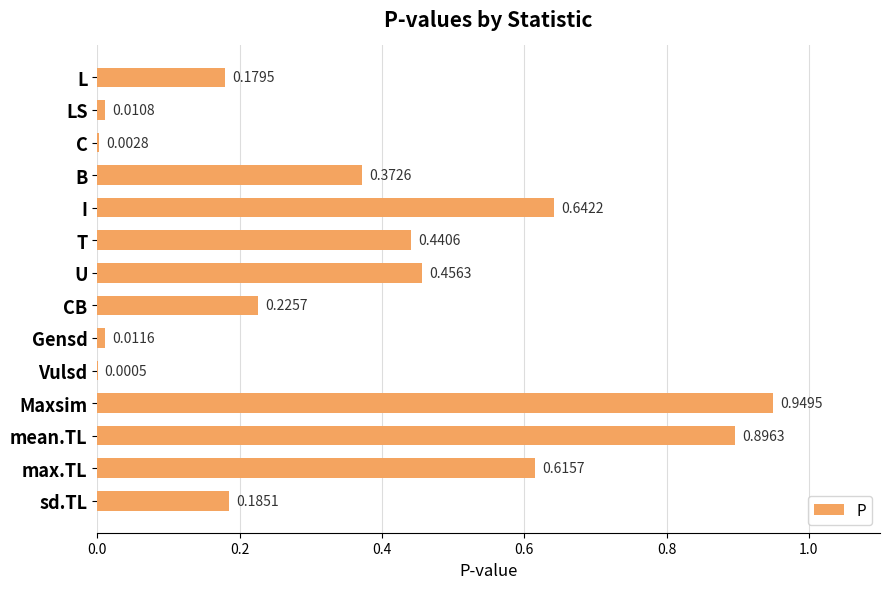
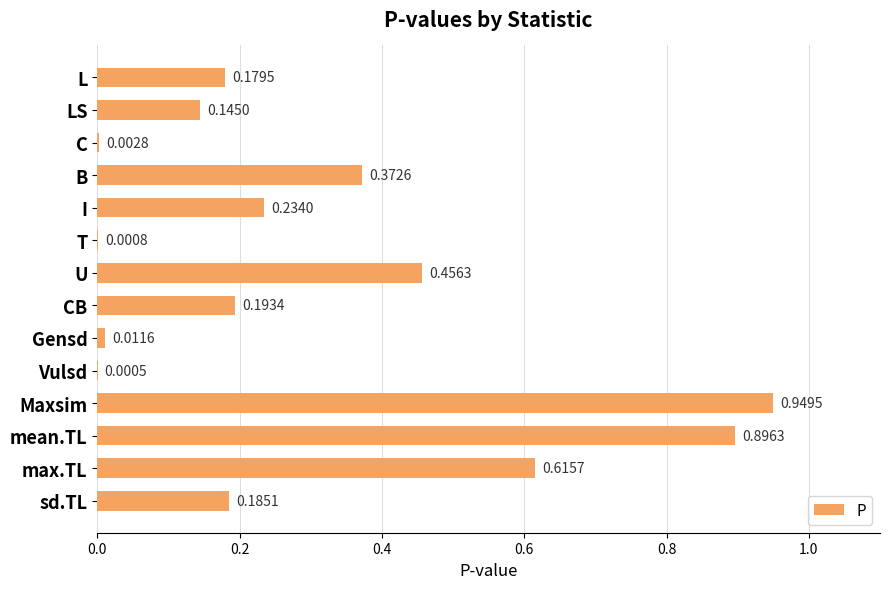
  {
    "L": 0.1795,
-   "LS": 0.0108,
+   "LS": 0.1450,
    "C": 0.0028,
    "B": 0.3726,
-   "I": 0.6422,
-   "T": 0.4406,
+   "I": 0.2340,
+   "T": 0.0008,
    "U": 0.4563,
-   "CB": 0.2257,
+   "CB": 0.1934,
    "Gensd": 0.0116,
    "Vulsd": 0.0005,
    "Maxsim": 0.9495,
    "mean.TL": 0.8963,
    "max.TL": 0.6157,
    "sd.TL": 0.1851
  }
